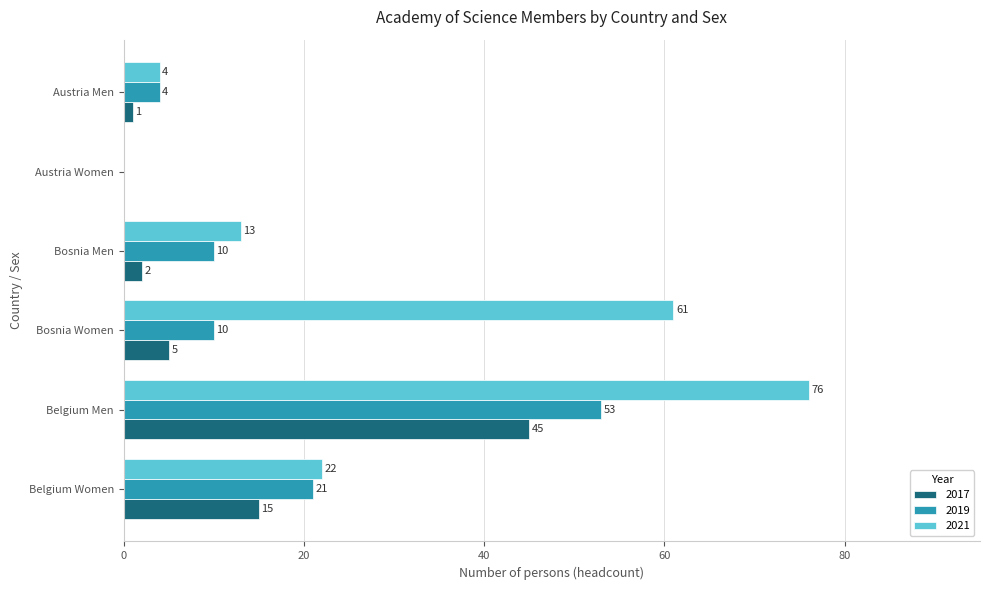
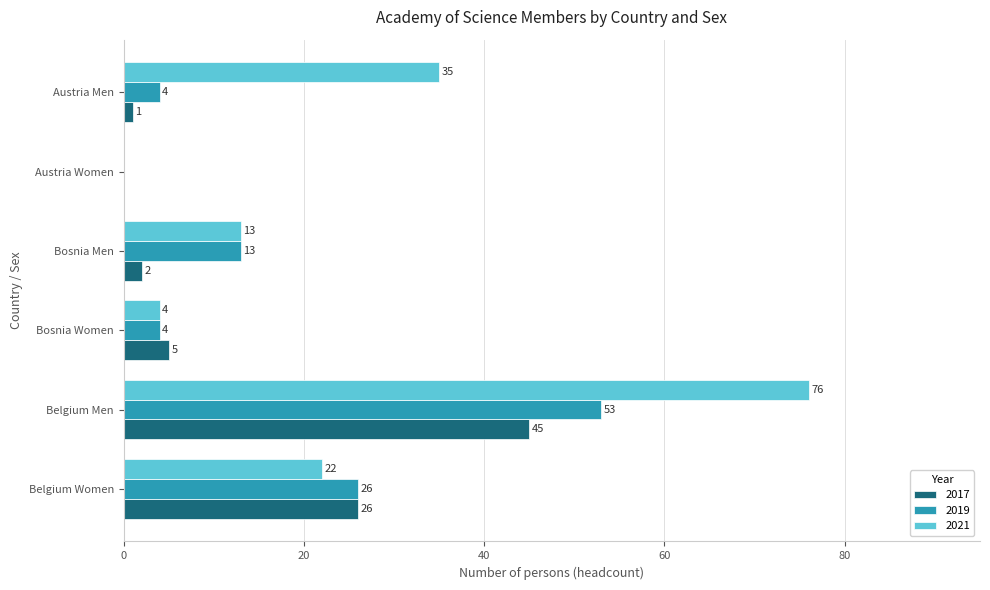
  {
    "2017": {
      "Austria Men": 1,
      "Bosnia Men": 2,
      "Bosnia Women": 5,
      "Belgium Men": 45,
-     "Belgium Women": 15
+     "Belgium Women": 26
    },
    "2019": {
      "Austria Men": 4,
-     "Bosnia Men": 10,
-     "Bosnia Women": 10,
+     "Bosnia Men": 13,
+     "Bosnia Women": 4,
      "Belgium Men": 53,
-     "Belgium Women": 21
+     "Belgium Women": 26
    },
    "2021": {
-     "Austria Men": 4,
+     "Austria Men": 35,
      "Bosnia Men": 13,
-     "Bosnia Women": 61,
+     "Bosnia Women": 4,
      "Belgium Men": 76,
      "Belgium Women": 22
    }
  }
